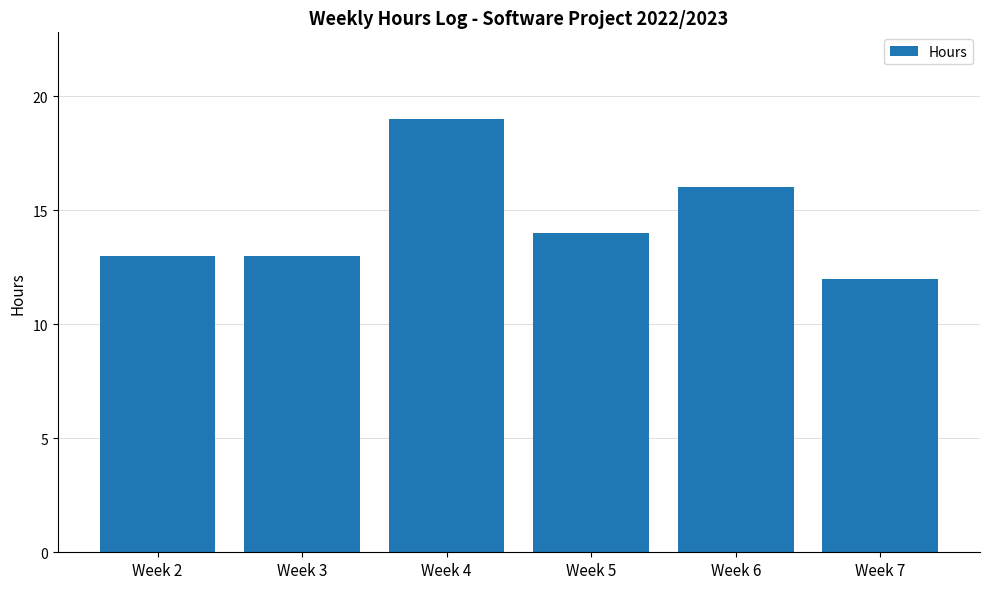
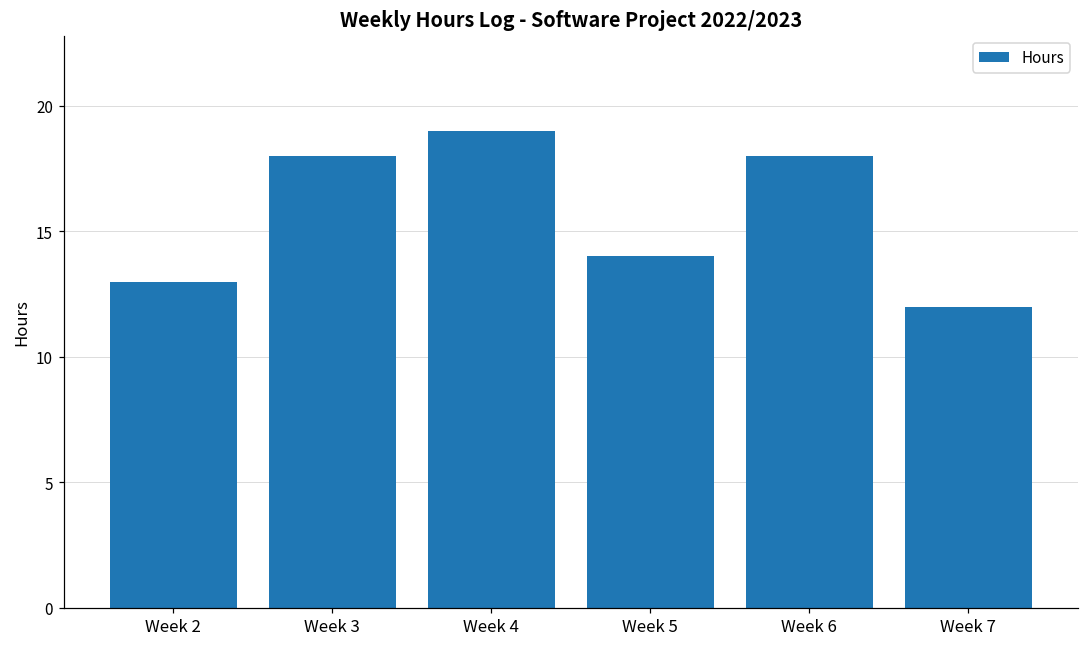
  {
    "Week 2": 13,
-   "Week 3": 13,
+   "Week 3": 18,
    "Week 4": 19,
    "Week 5": 14,
-   "Week 6": 16,
+   "Week 6": 18,
    "Week 7": 12
  }
